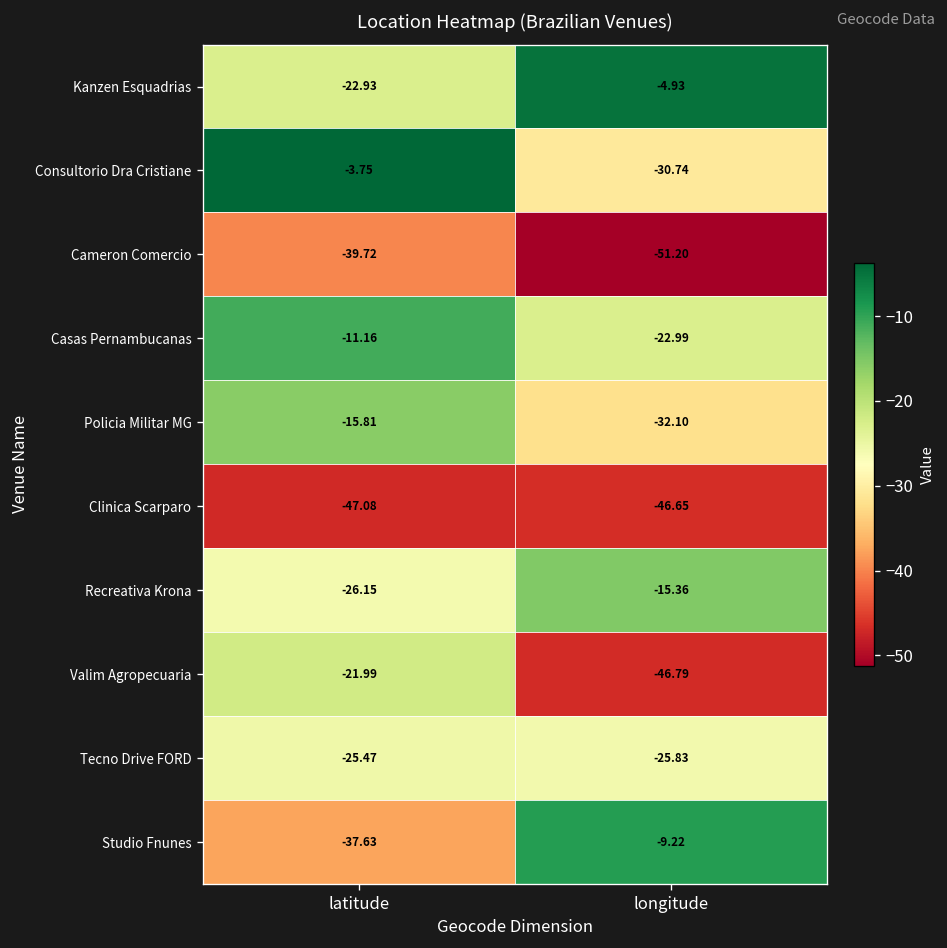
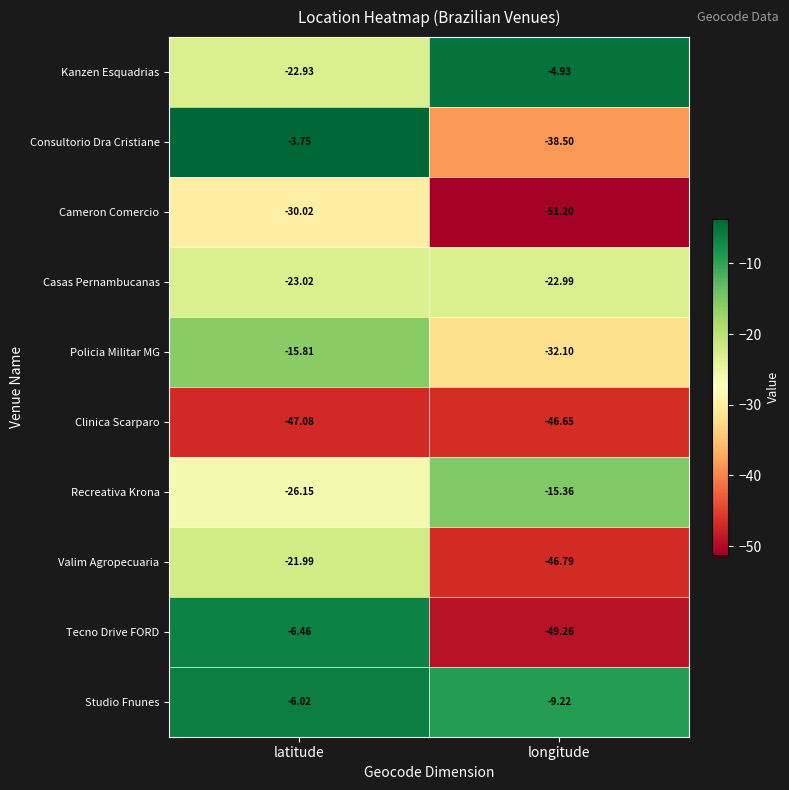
  {
    "Kanzen Esquadrias": {
      "latitude": -22.93,
      "longitude": -4.93
    },
    "Consultorio Dra Cristiane": {
      "latitude": -3.75,
-     "longitude": -30.74
+     "longitude": -38.50
    },
    "Cameron Comercio": {
-     "latitude": -39.72,
+     "latitude": -30.02,
      "longitude": -51.20
    },
    "Casas Pernambucanas": {
-     "latitude": -11.16,
+     "latitude": -23.02,
      "longitude": -22.99
    },
    "Policia Militar MG": {
      "latitude": -15.81,
      "longitude": -32.10
    },
    "Clinica Scarparo": {
      "latitude": -47.08,
      "longitude": -46.65
    },
    "Recreativa Krona": {
      "latitude": -26.15,
      "longitude": -15.36
    },
    "Valim Agropecuaria": {
      "latitude": -21.99,
      "longitude": -46.79
    },
    "Tecno Drive FORD": {
-     "latitude": -25.47,
-     "longitude": -25.83
+     "latitude": -6.46,
+     "longitude": -49.26
    },
    "Studio Fnunes": {
-     "latitude": -37.63,
+     "latitude": -6.02,
      "longitude": -9.22
    }
  }
